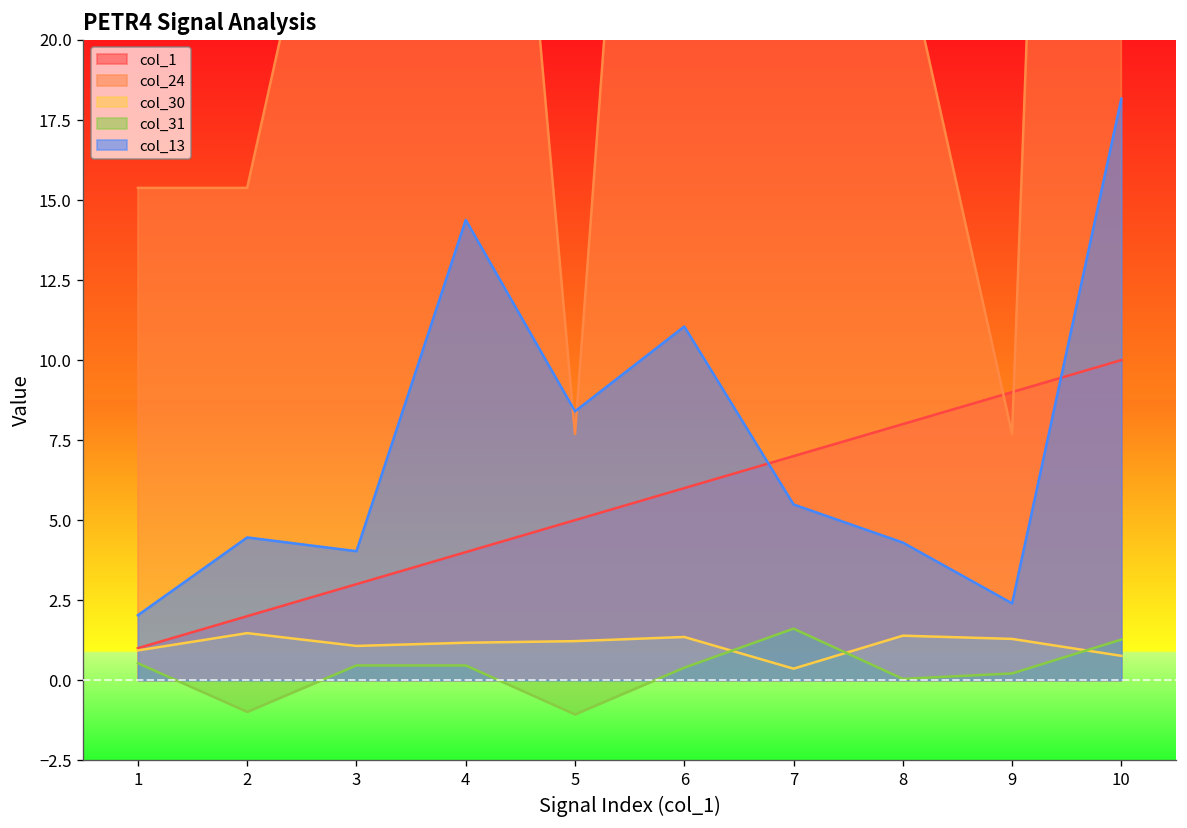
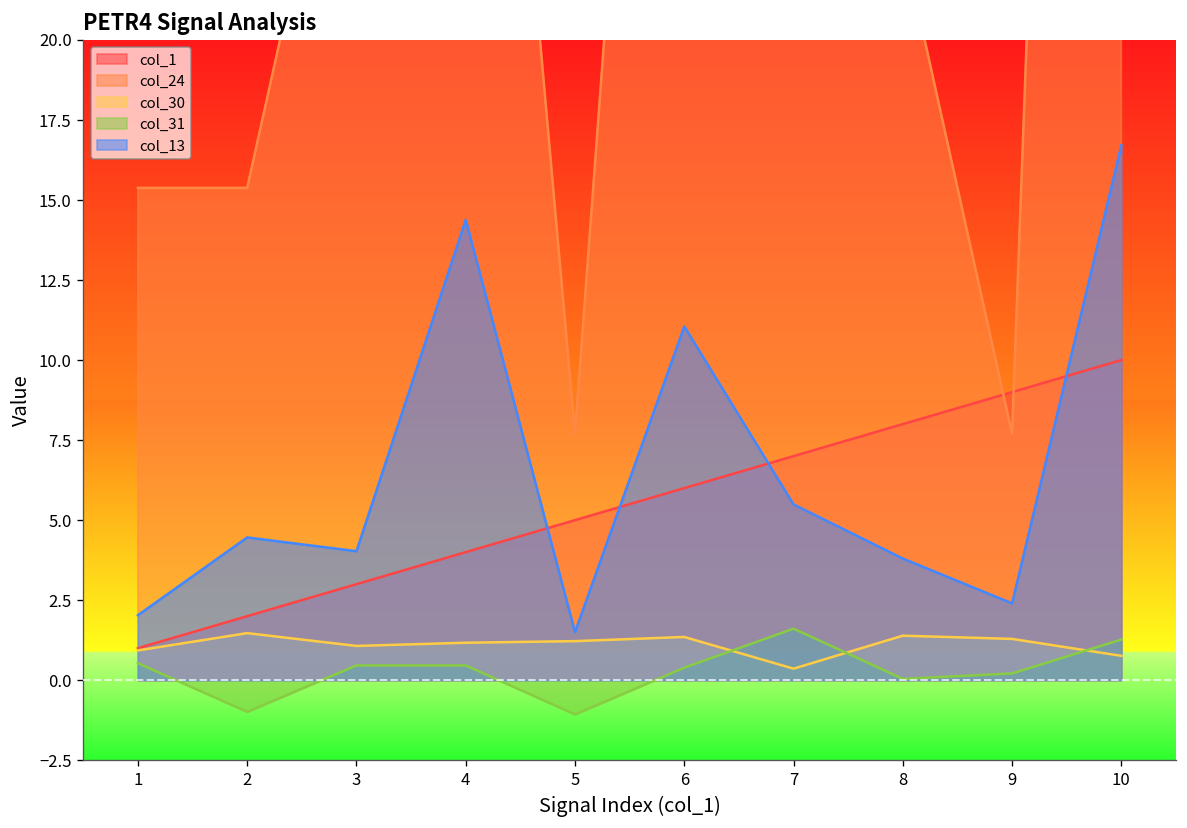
  {
    "col_13": {
      "1": 2.0,
      "2": 4.5,
      "3": 4.0,
      "4": 14.4,
-     "5": 8.4,
+     "5": 1.5,
      "6": 11.1,
      "7": 5.5,
-     "8": 4.3,
+     "8": 3.8,
      "9": 2.4,
-     "10": 18.2
+     "10": 16.7
    }
  }
